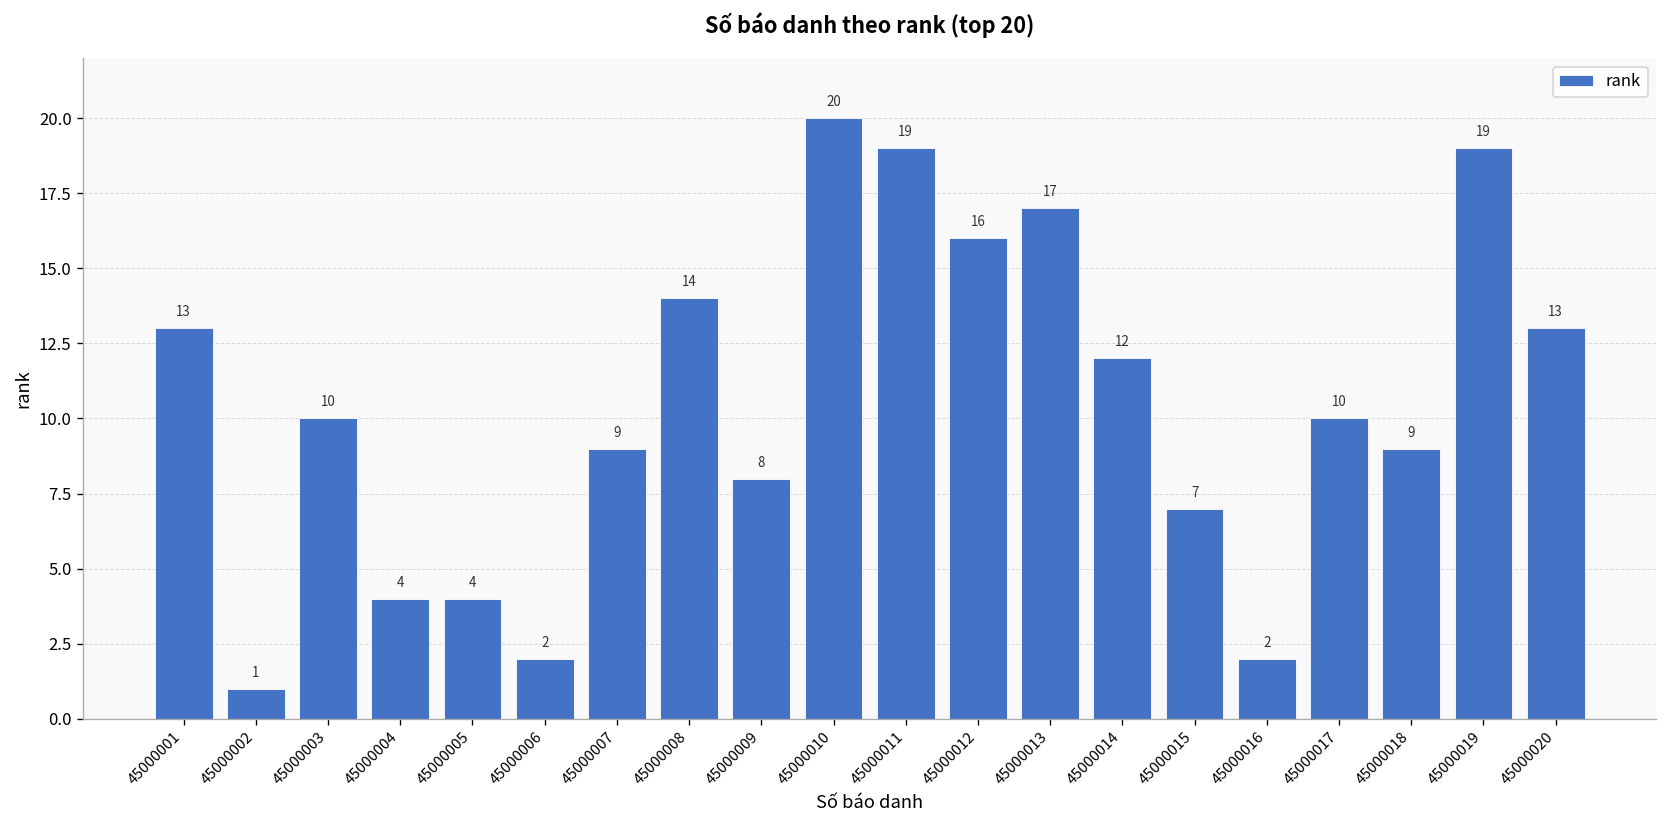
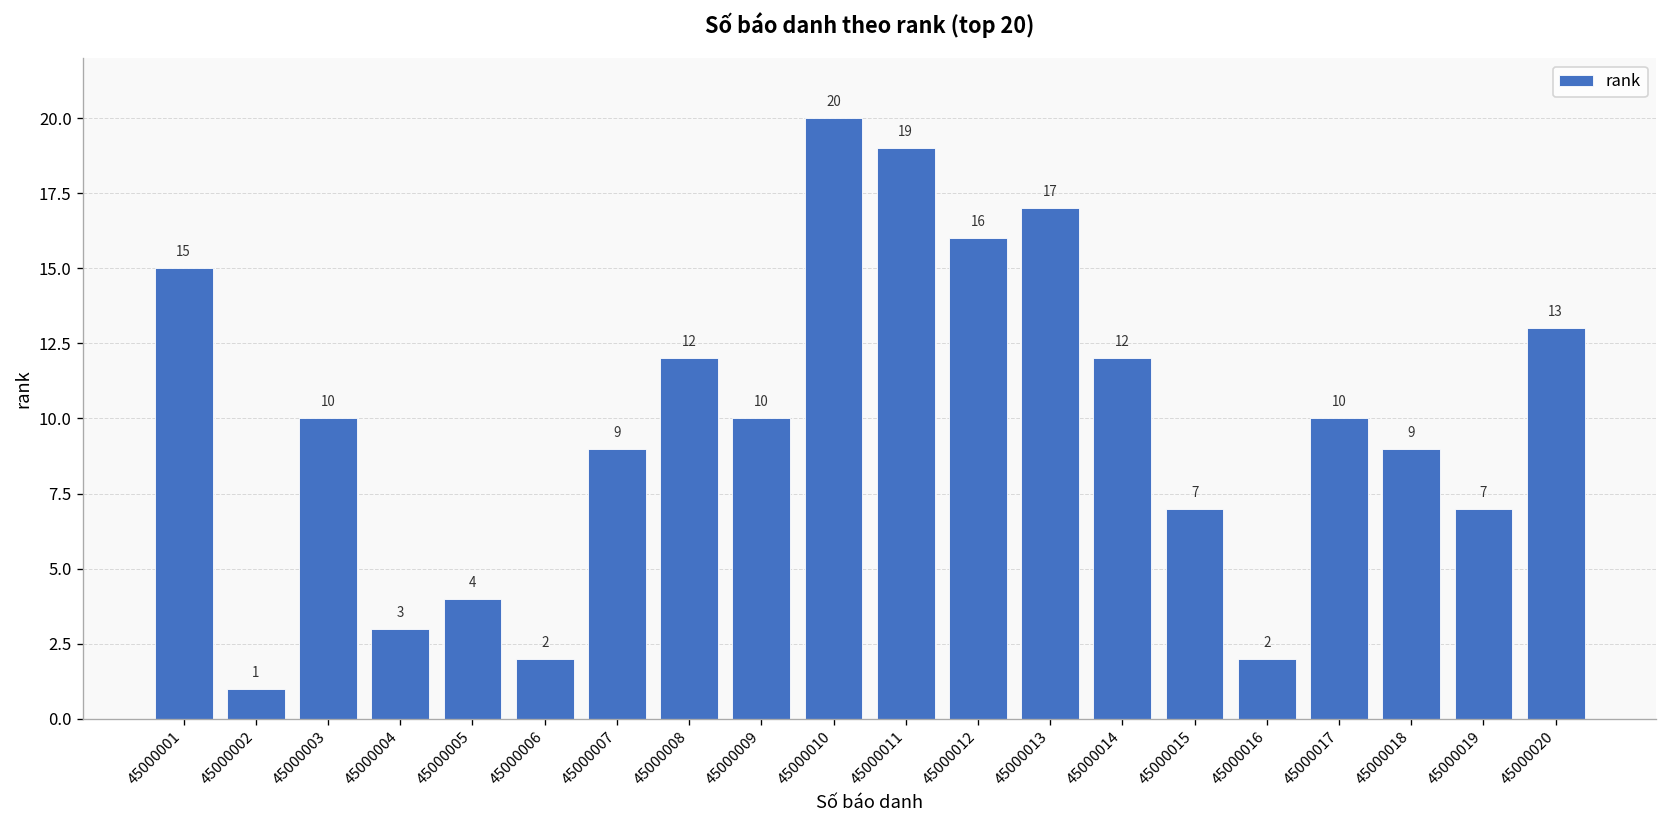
  {
-   "45000001": 13,
+   "45000001": 15,
    "45000002": 1,
    "45000003": 10,
-   "45000004": 4,
+   "45000004": 3,
    "45000005": 4,
    "45000006": 2,
    "45000007": 9,
-   "45000008": 14,
-   "45000009": 8,
+   "45000008": 12,
+   "45000009": 10,
    "45000010": 20,
    "45000011": 19,
    "45000012": 16,
    "45000013": 17,
    "45000014": 12,
    "45000015": 7,
    "45000016": 2,
    "45000017": 10,
    "45000018": 9,
-   "45000019": 19,
+   "45000019": 7,
    "45000020": 13
  }
